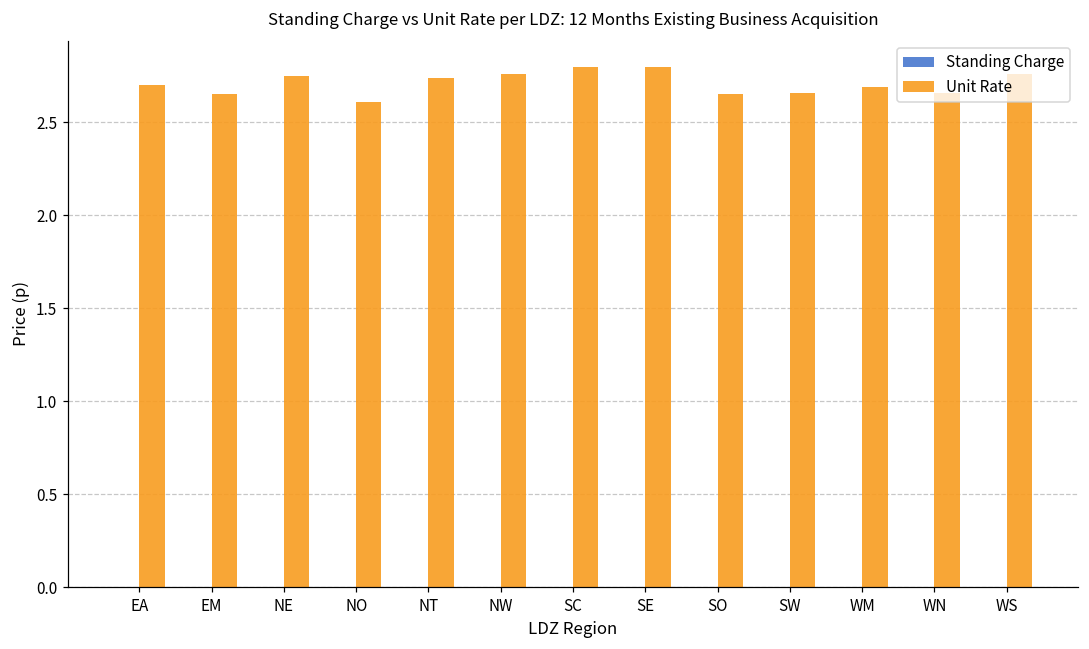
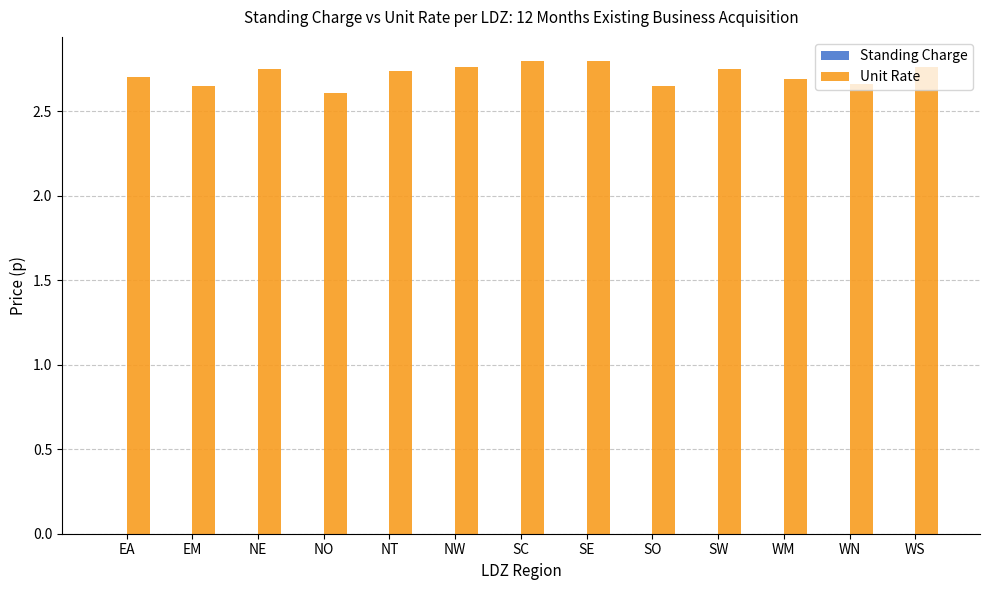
  {
    "Standing Charge": {
      "EA": 0.00,
      "EM": 0.00,
      "NE": 0.00,
      "NO": 0.00,
      "NT": 0.00,
      "NW": 0.00,
      "SC": 0.00,
      "SE": 0.00,
      "SO": 0.00,
      "SW": 0.00,
      "WM": 0.00,
      "WN": 0.00,
      "WS": 0.00
    },
    "Unit Rate": {
      "EA": 2.70,
      "EM": 2.65,
      "NE": 2.75,
      "NO": 2.61,
      "NT": 2.74,
      "NW": 2.76,
      "SC": 2.80,
      "SE": 2.80,
      "SO": 2.65,
-     "SW": 2.66,
+     "SW": 2.75,
      "WM": 2.69
    }
  }
